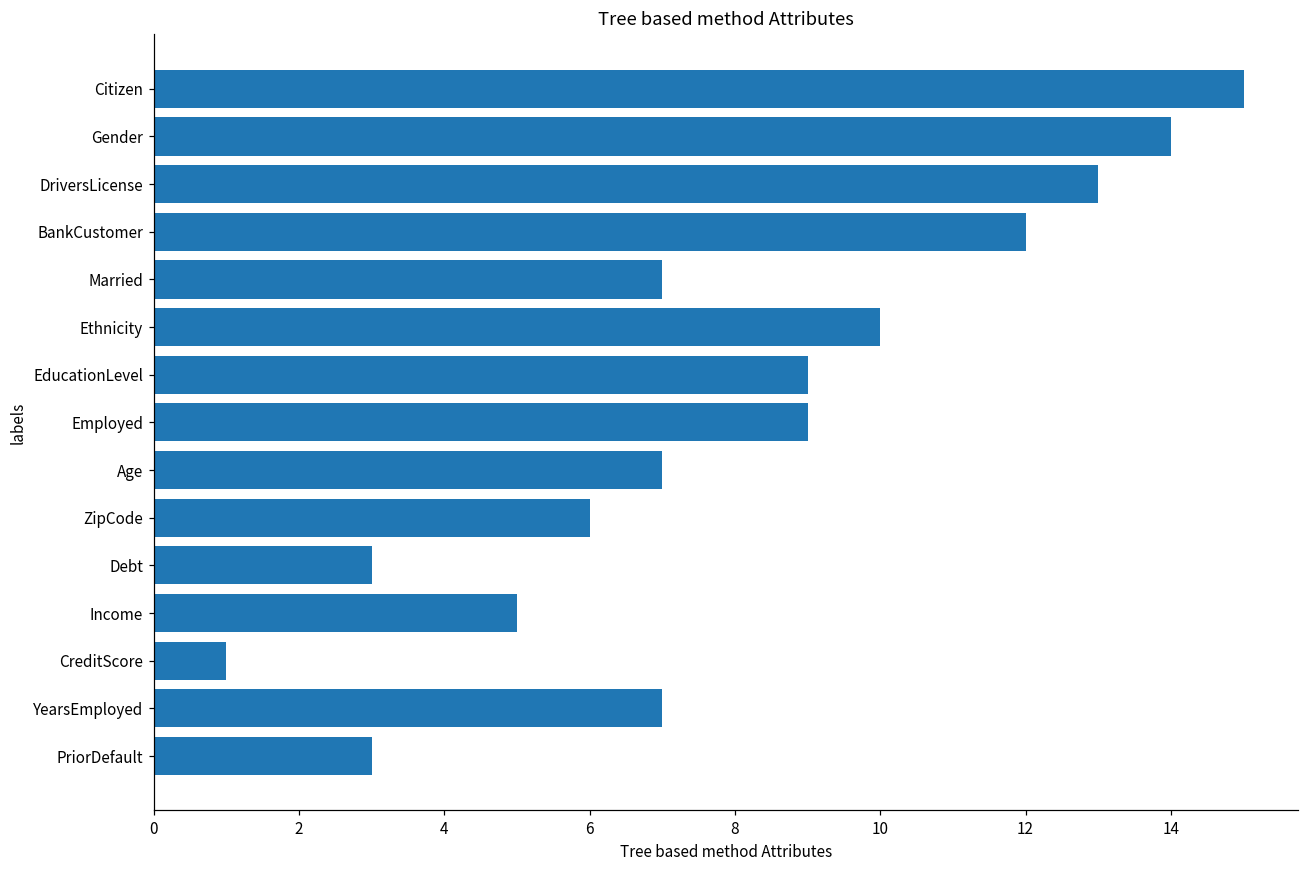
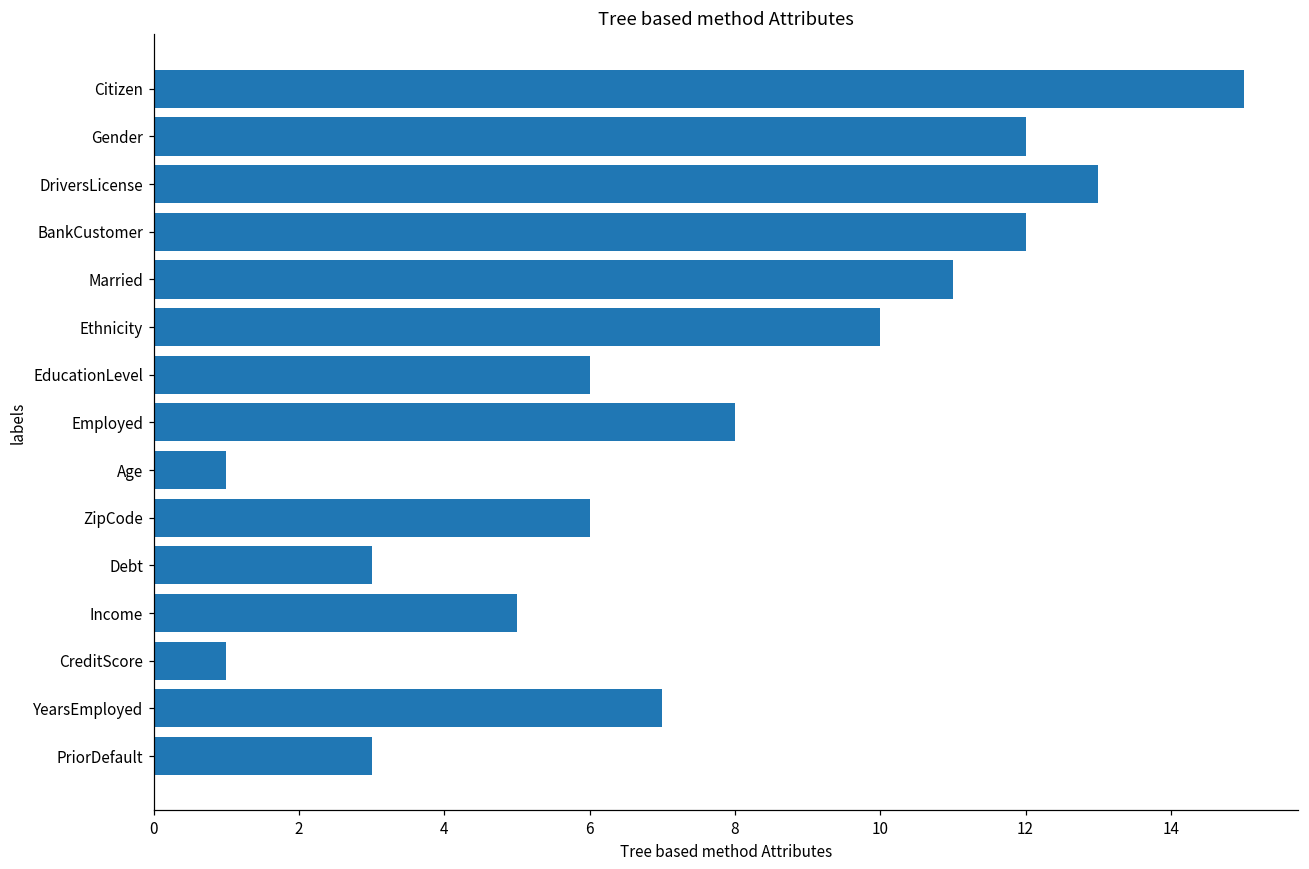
  {
    "Citizen": 15,
-   "Gender": 14,
+   "Gender": 12,
    "DriversLicense": 13,
    "BankCustomer": 12,
-   "Married": 7,
+   "Married": 11,
    "Ethnicity": 10,
-   "EducationLevel": 9,
-   "Employed": 9,
-   "Age": 7,
+   "EducationLevel": 6,
+   "Employed": 8,
+   "Age": 1,
    "ZipCode": 6,
    "Debt": 3,
    "Income": 5,
    "CreditScore": 1,
    "YearsEmployed": 7,
    "PriorDefault": 3
  }
